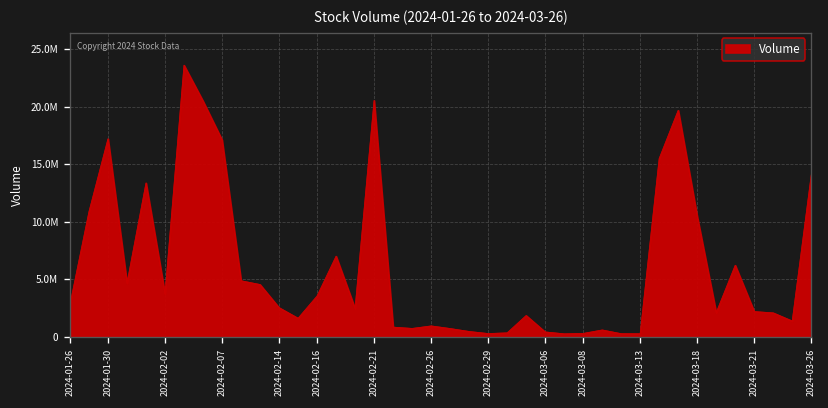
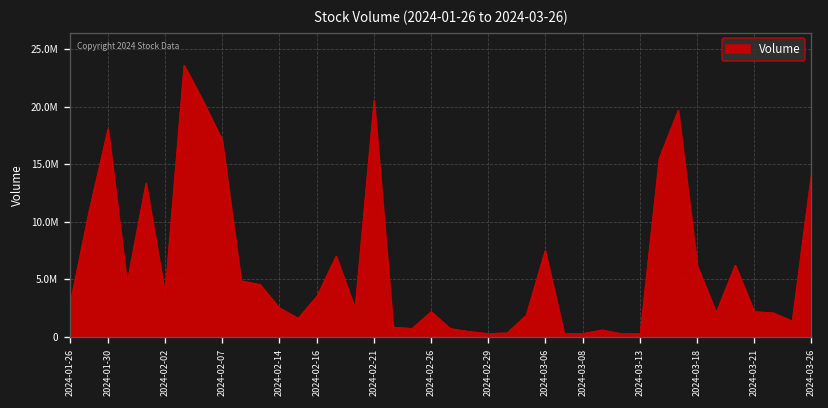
  {
    "2024-01-26": 3000000,
-   "2024-01-30": 17000000,
+   "2024-01-30": 18000000,
    "2024-02-02": 4000000,
    "2024-02-07": 17000000,
    "2024-02-14": 3000000,
    "2024-02-16": 4000000,
    "2024-02-21": 21000000,
-   "2024-02-26": 1000000,
+   "2024-02-26": 2000000,
    "2024-02-29": 0,
-   "2024-03-06": 0,
+   "2024-03-06": 8000000,
    "2024-03-08": 0,
    "2024-03-13": 0,
-   "2024-03-18": 10000000,
+   "2024-03-18": 6000000,
    "2024-03-21": 2000000,
    "2024-03-26": 14000000
  }
